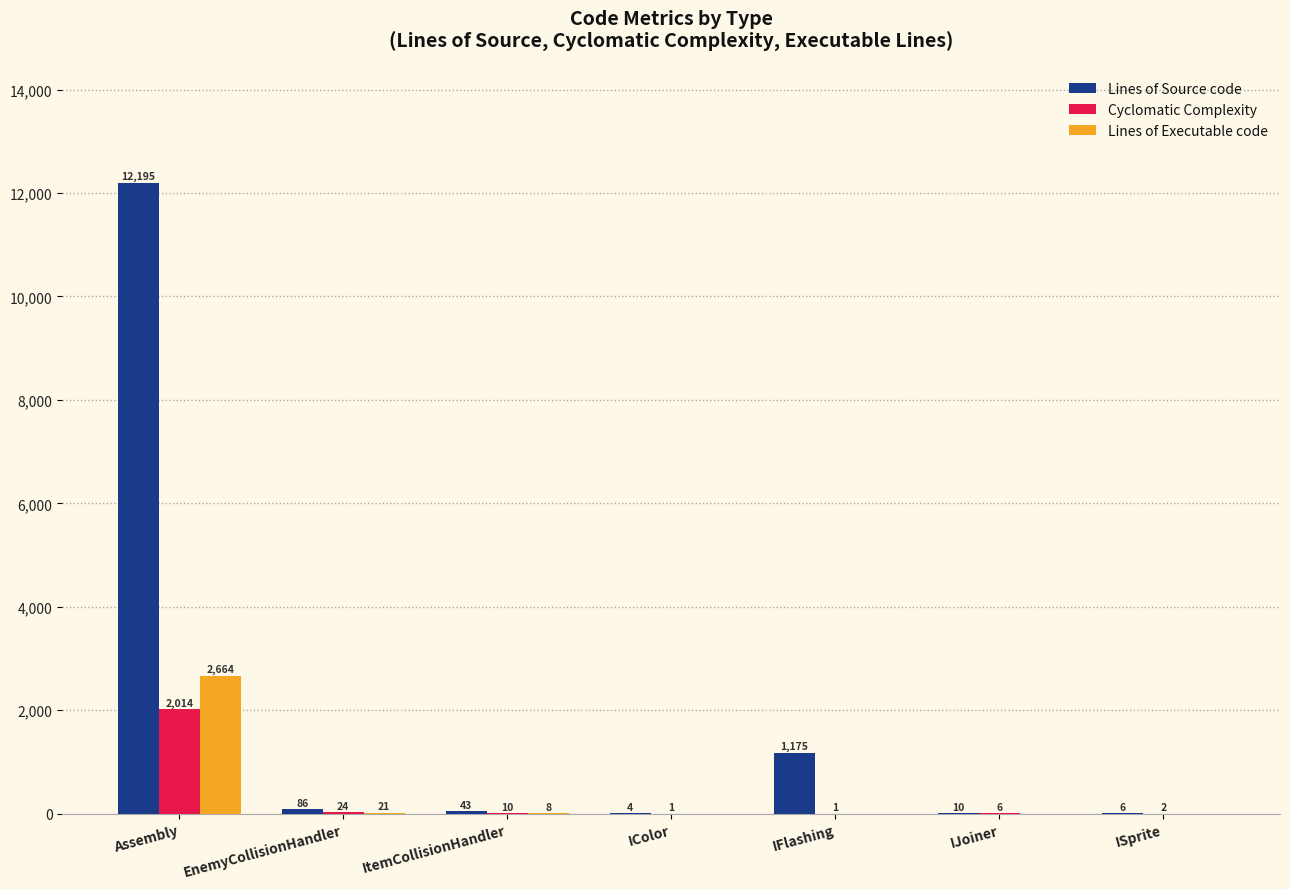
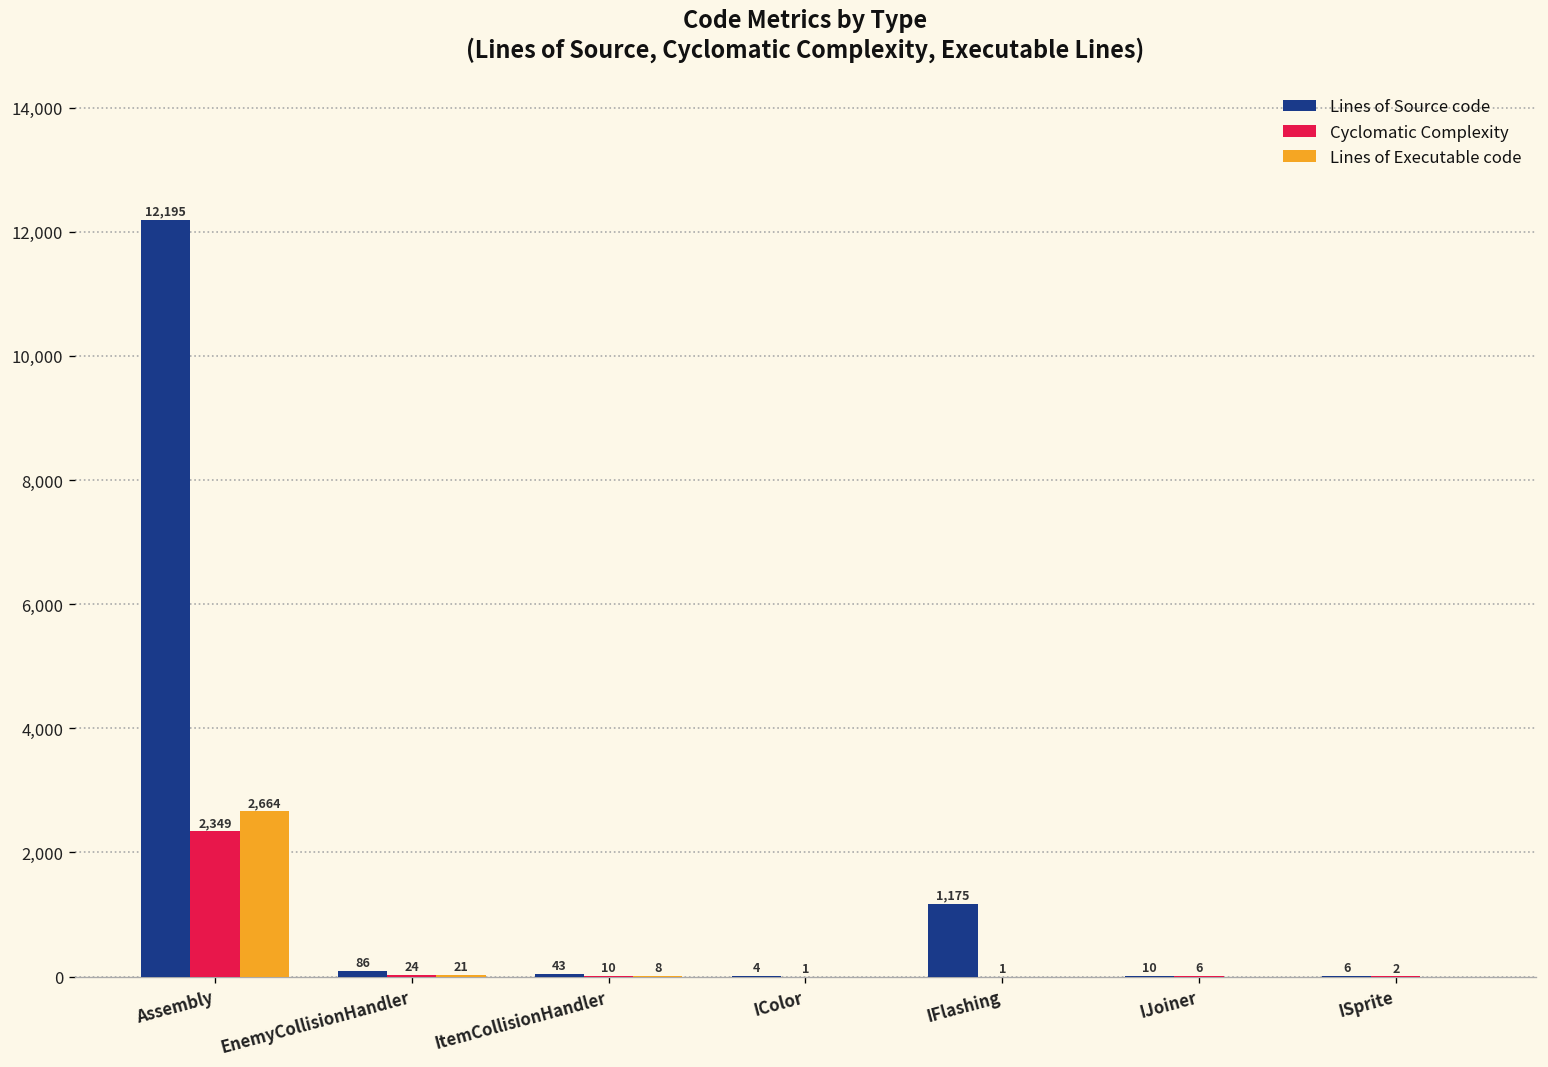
  {
    "Lines of Source code": {
      "Assembly": "12,195",
      "EnemyCollisionHandler": "86",
      "ItemCollisionHandler": "43",
      "IColor": "4",
      "IFlashing": "1,175",
      "IJoiner": "10",
      "ISprite": "6"
    },
    "Cyclomatic Complexity": {
-     "Assembly": "2,014",
+     "Assembly": "2,349",
      "EnemyCollisionHandler": "24",
      "ItemCollisionHandler": "10",
      "IColor": "1",
      "IFlashing": "1",
      "IJoiner": "6",
      "ISprite": "2"
    },
    "Lines of Executable code": {
      "Assembly": "2,664",
      "EnemyCollisionHandler": "21",
      "ItemCollisionHandler": "8"
    }
  }
